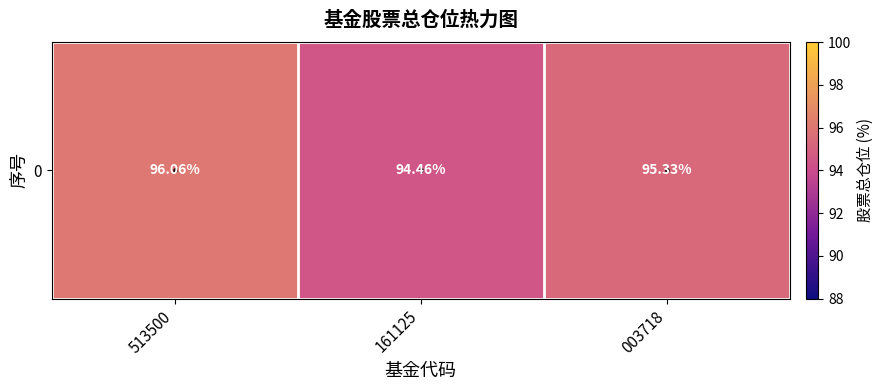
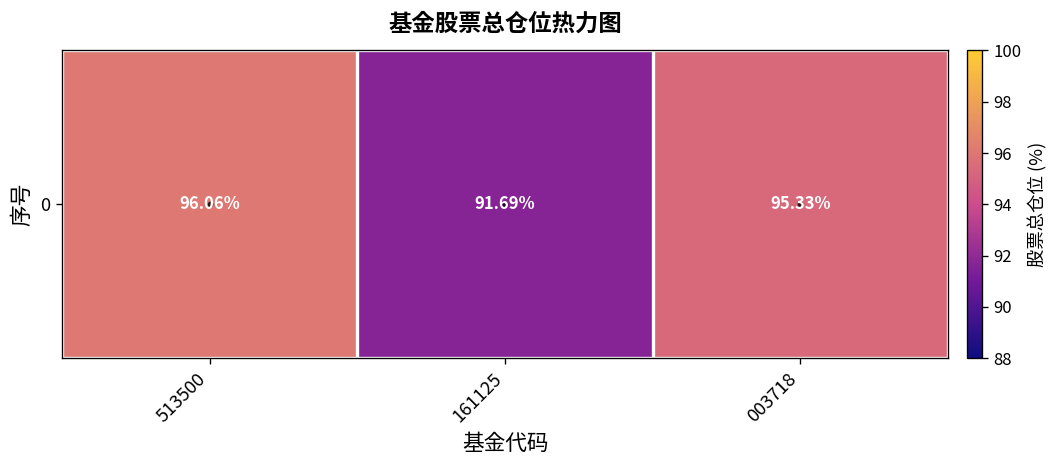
  {
    "0": {
-     "161125": "94.46%"
+     "161125": "91.69%"
    }
  }
